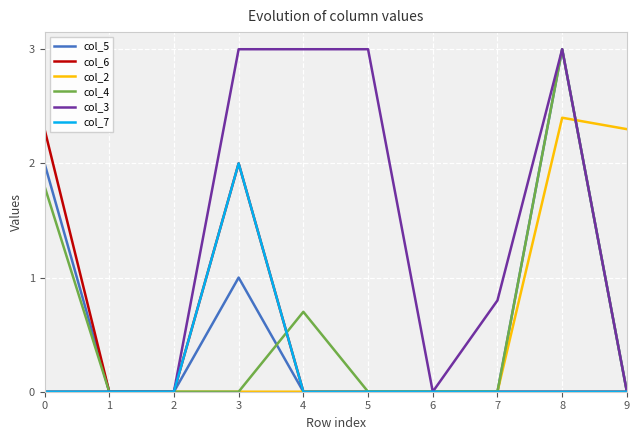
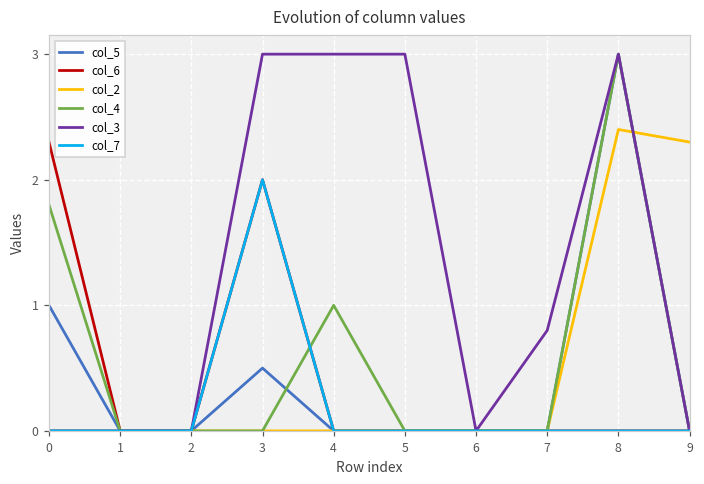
  {
    "col_5": {
-     "0": 2,
-     "3": 1.0
+     "0": 1,
+     "3": 0.5
    },
    "col_6": {
      "0": 2.3
    },
    "col_2": {
      "8": 2.4,
      "9": 2.3
    },
    "col_4": {
      "0": 1.8,
-     "4": 0.7
+     "4": 1.0
    },
    "col_3": {
      "3": 3.0,
      "4": 3.0,
      "5": 3.0,
      "7": 0.8
    }
  }
